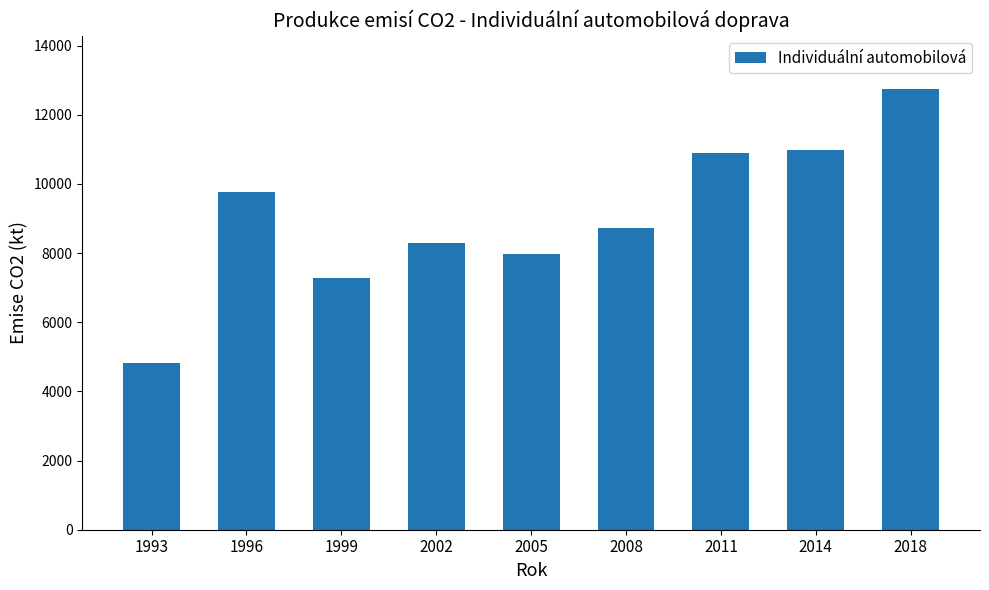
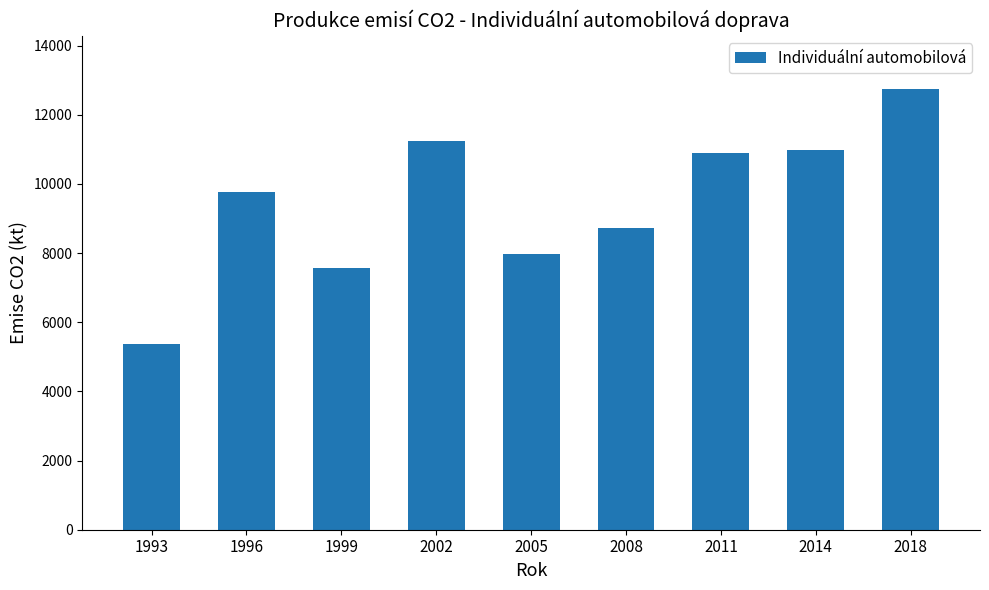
  {
-   "1993": 4800,
+   "1993": 5400,
    "1996": 9800,
-   "1999": 7300,
-   "2002": 8300,
+   "1999": 7600,
+   "2002": 11200,
    "2005": 8000,
    "2008": 8700,
    "2011": 10900,
    "2014": 11000,
    "2018": 12800
  }
